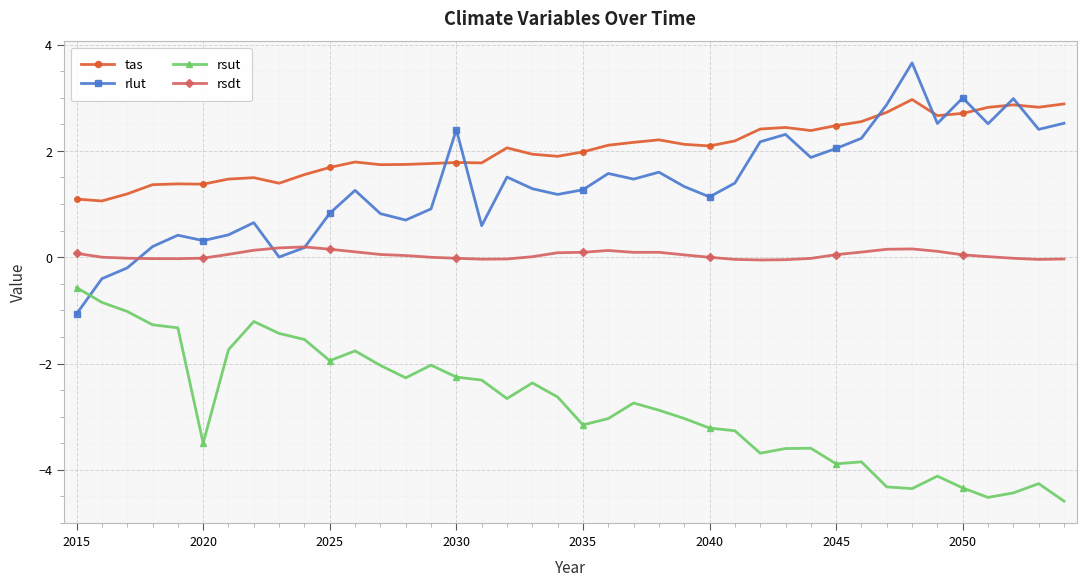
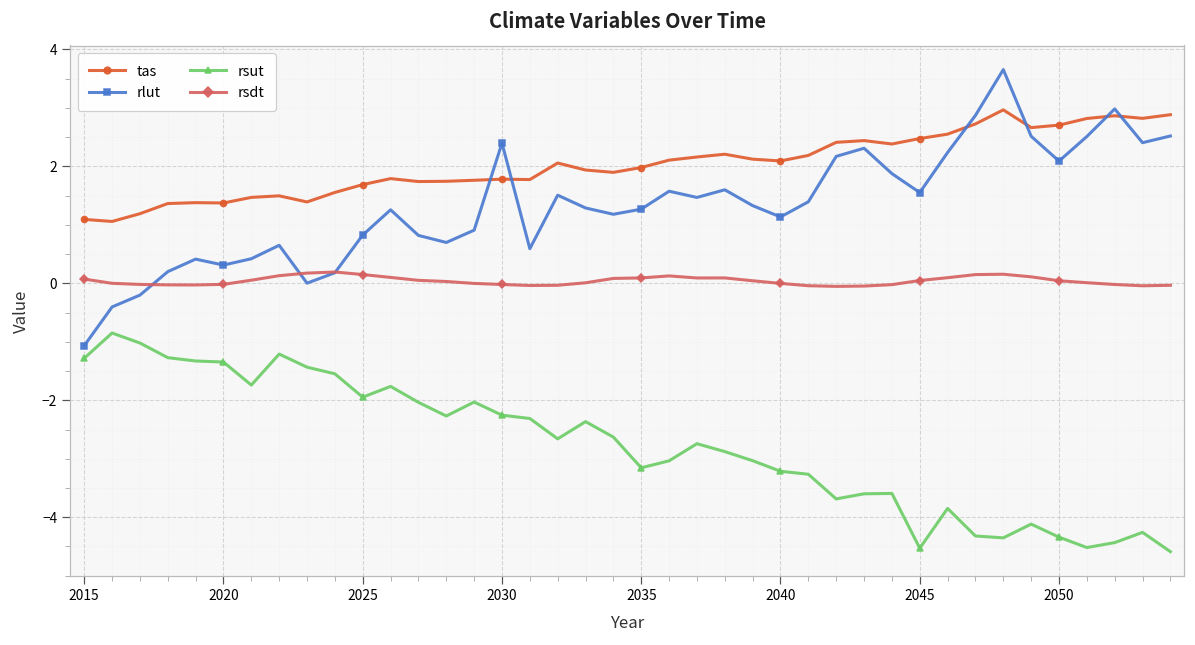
  {
    "rlut": {
      "2015": -1.1,
      "2020": 0.3,
      "2025": 0.8,
      "2030": 2.4,
      "2035": 1.3,
      "2040": 1.1,
-     "2045": 2.0,
-     "2050": 3.0
+     "2045": 1.6,
+     "2050": 2.1
    },
    "rsut": {
-     "2015": -0.6,
-     "2020": -3.5,
+     "2015": -1.3,
+     "2020": -1.3,
      "2025": -1.9,
      "2030": -2.3,
      "2035": -3.2,
      "2040": -3.2,
-     "2045": -3.9,
+     "2045": -4.5,
      "2050": -4.3
    }
  }
